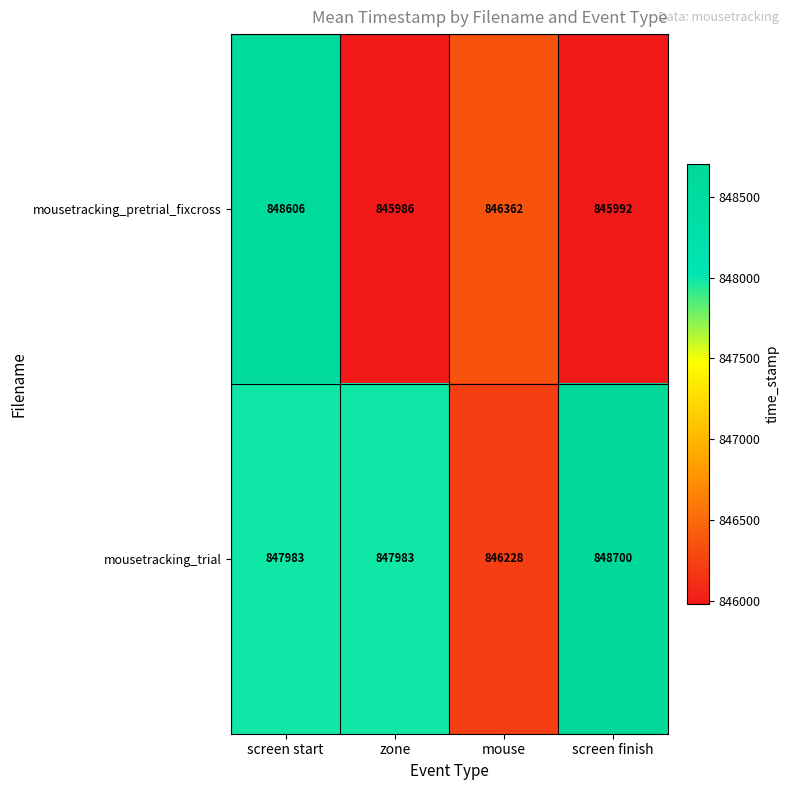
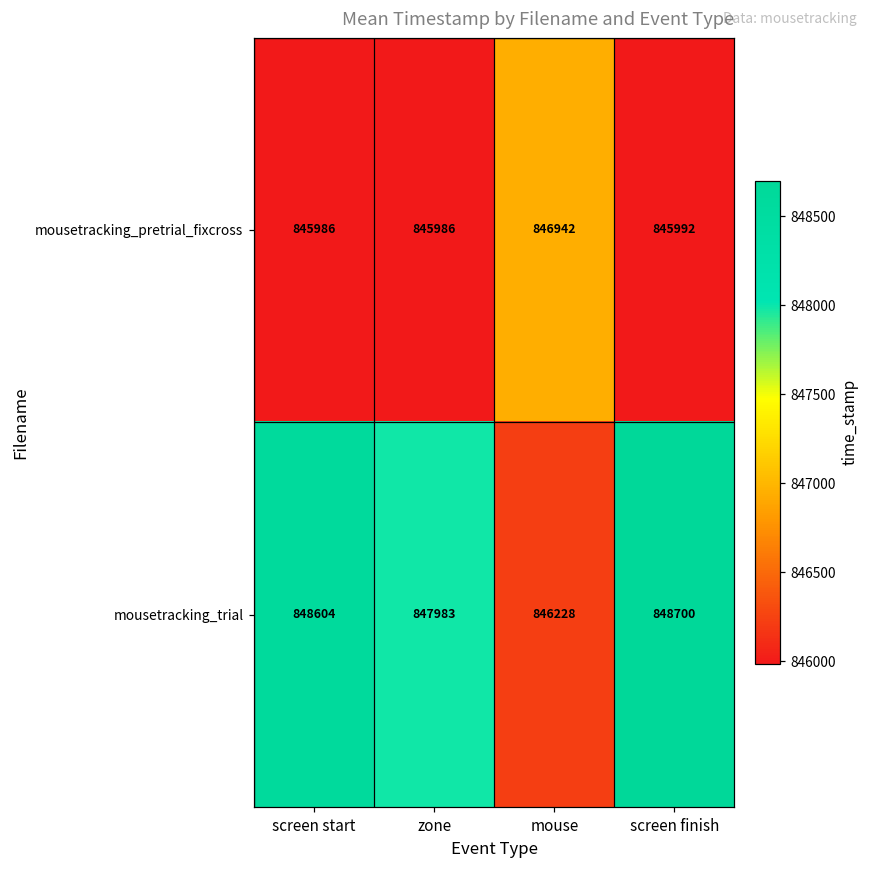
  {
    "mousetracking_pretrial_fixcross": {
-     "screen start": 848606,
+     "screen start": 845986,
      "zone": 845986,
-     "mouse": 846362,
+     "mouse": 846942,
      "screen finish": 845992
    },
    "mousetracking_trial": {
-     "screen start": 847983,
+     "screen start": 848604,
      "zone": 847983,
      "mouse": 846228,
      "screen finish": 848700
    }
  }
